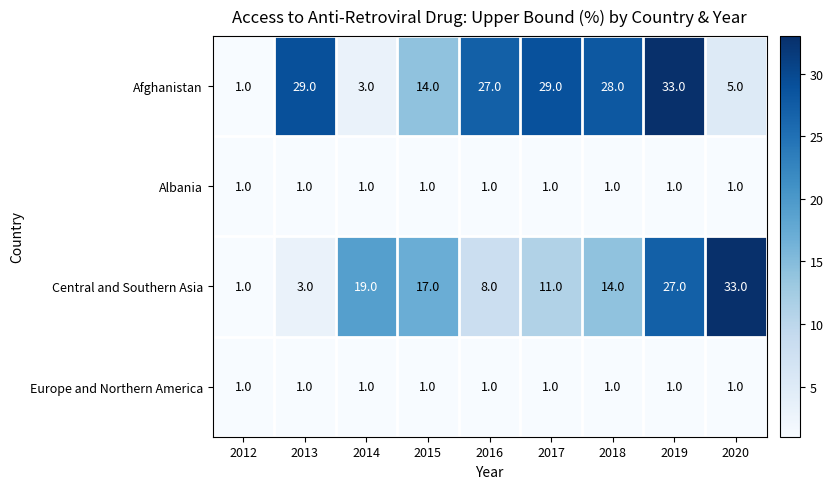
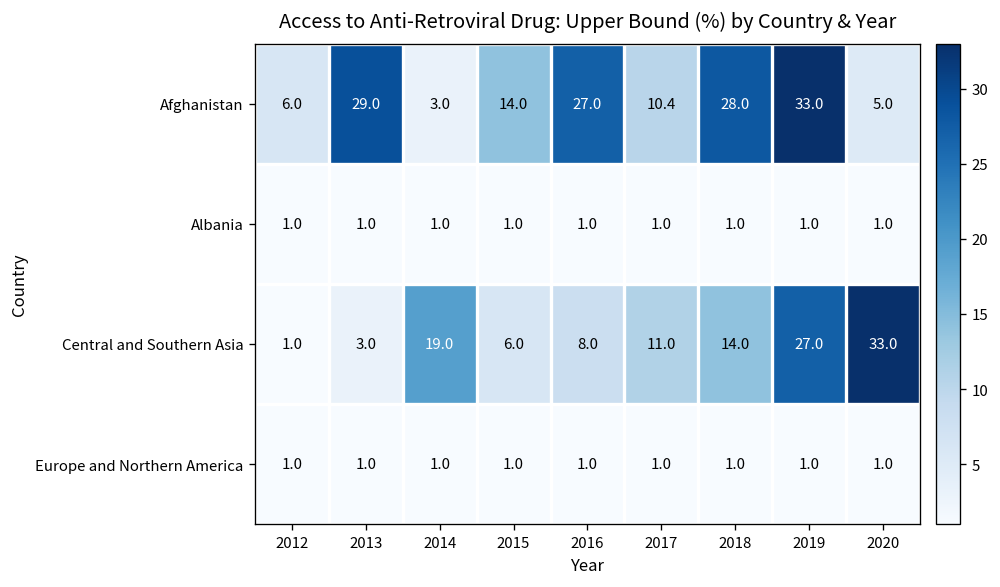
  {
    "Afghanistan": {
-     "2012": 1.0,
+     "2012": 6.0,
      "2013": 29.0,
      "2014": 3.0,
      "2015": 14.0,
      "2016": 27.0,
-     "2017": 29.0,
+     "2017": 10.4,
      "2018": 28.0,
      "2019": 33.0,
      "2020": 5.0
    },
    "Albania": {
      "2012": 1.0,
      "2013": 1.0,
      "2014": 1.0,
      "2015": 1.0,
      "2016": 1.0,
      "2017": 1.0,
      "2018": 1.0,
      "2019": 1.0,
      "2020": 1.0
    },
    "Central and Southern Asia": {
      "2012": 1.0,
      "2013": 3.0,
      "2014": 19.0,
-     "2015": 17.0,
+     "2015": 6.0,
      "2016": 8.0,
      "2017": 11.0,
      "2018": 14.0,
      "2019": 27.0,
      "2020": 33.0
    },
    "Europe and Northern America": {
      "2012": 1.0,
      "2013": 1.0,
      "2014": 1.0,
      "2015": 1.0,
      "2016": 1.0,
      "2017": 1.0,
      "2018": 1.0,
      "2019": 1.0,
      "2020": 1.0
    }
  }
